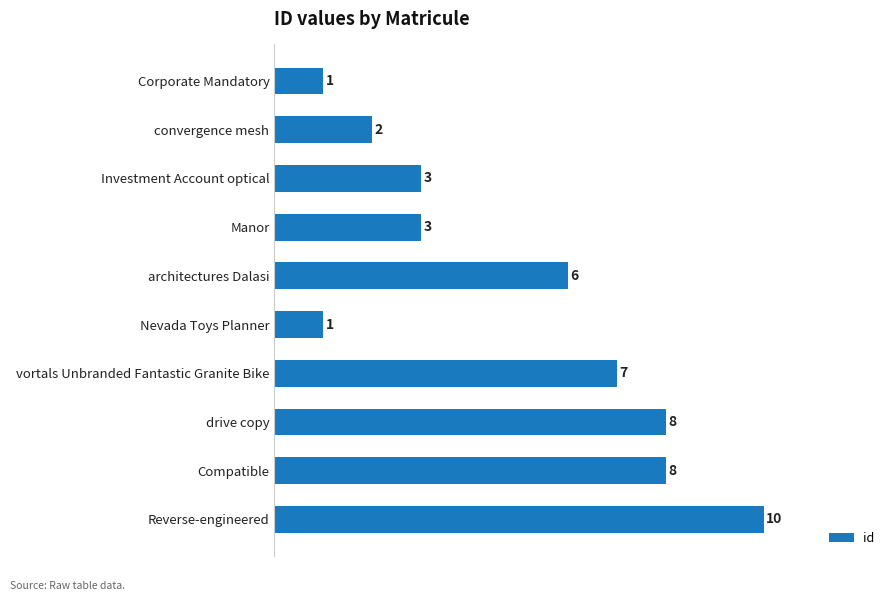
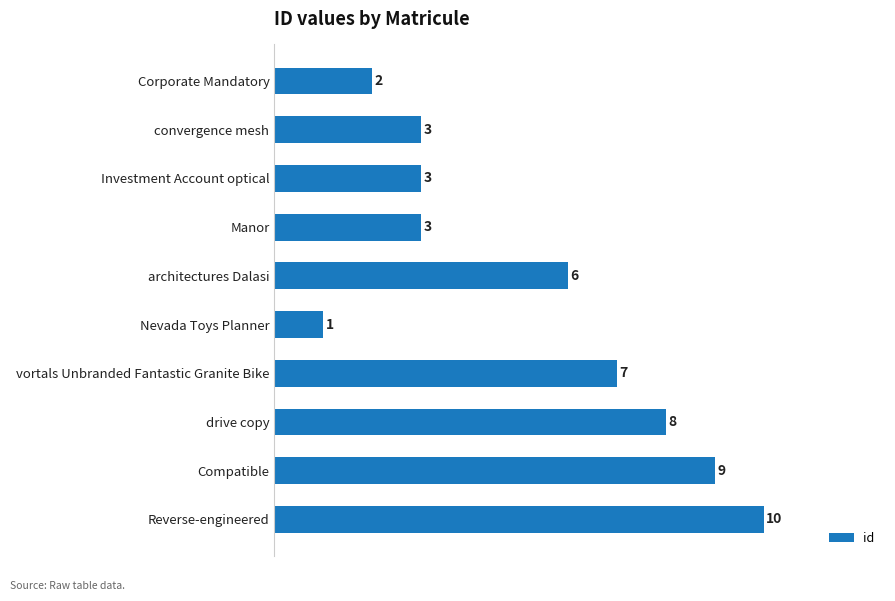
  {
-   "Corporate Mandatory": 1,
-   "convergence mesh": 2,
+   "Corporate Mandatory": 2,
+   "convergence mesh": 3,
    "Investment Account optical": 3,
    "Manor": 3,
    "architectures Dalasi": 6,
    "Nevada Toys Planner": 1,
    "vortals Unbranded Fantastic Granite Bike": 7,
    "drive copy": 8,
-   "Compatible": 8,
+   "Compatible": 9,
    "Reverse-engineered": 10
  }
